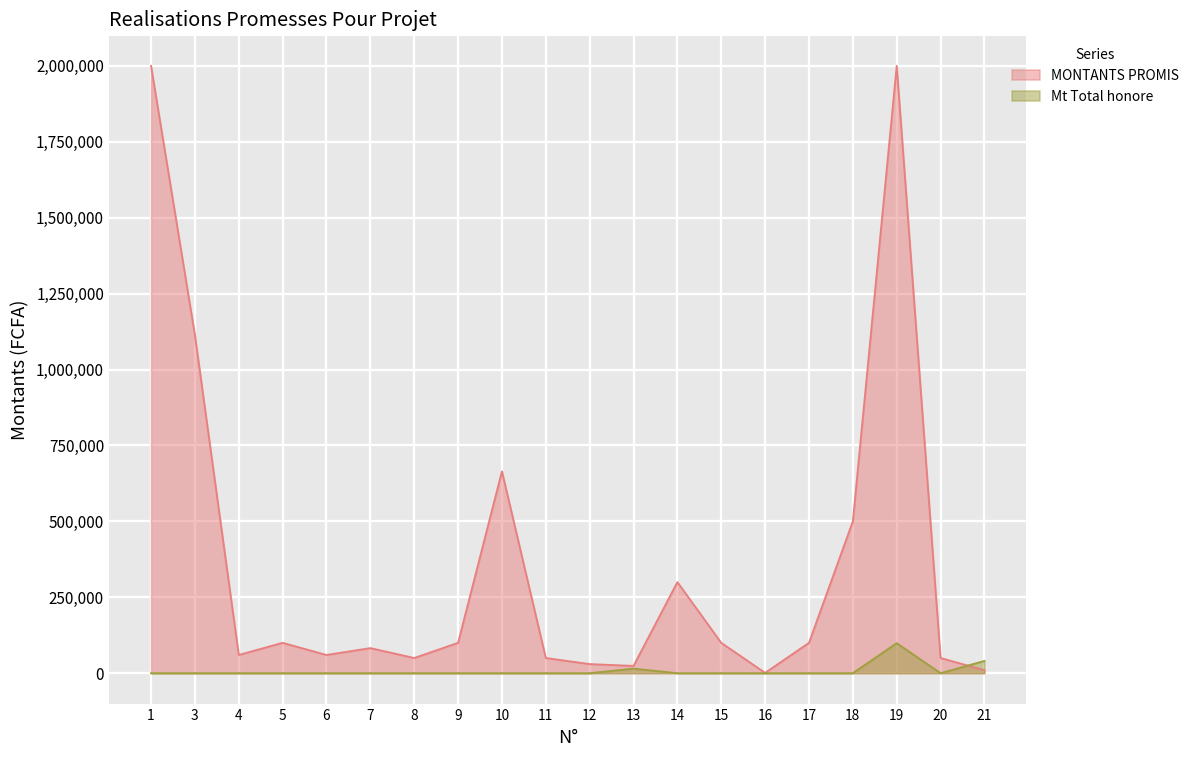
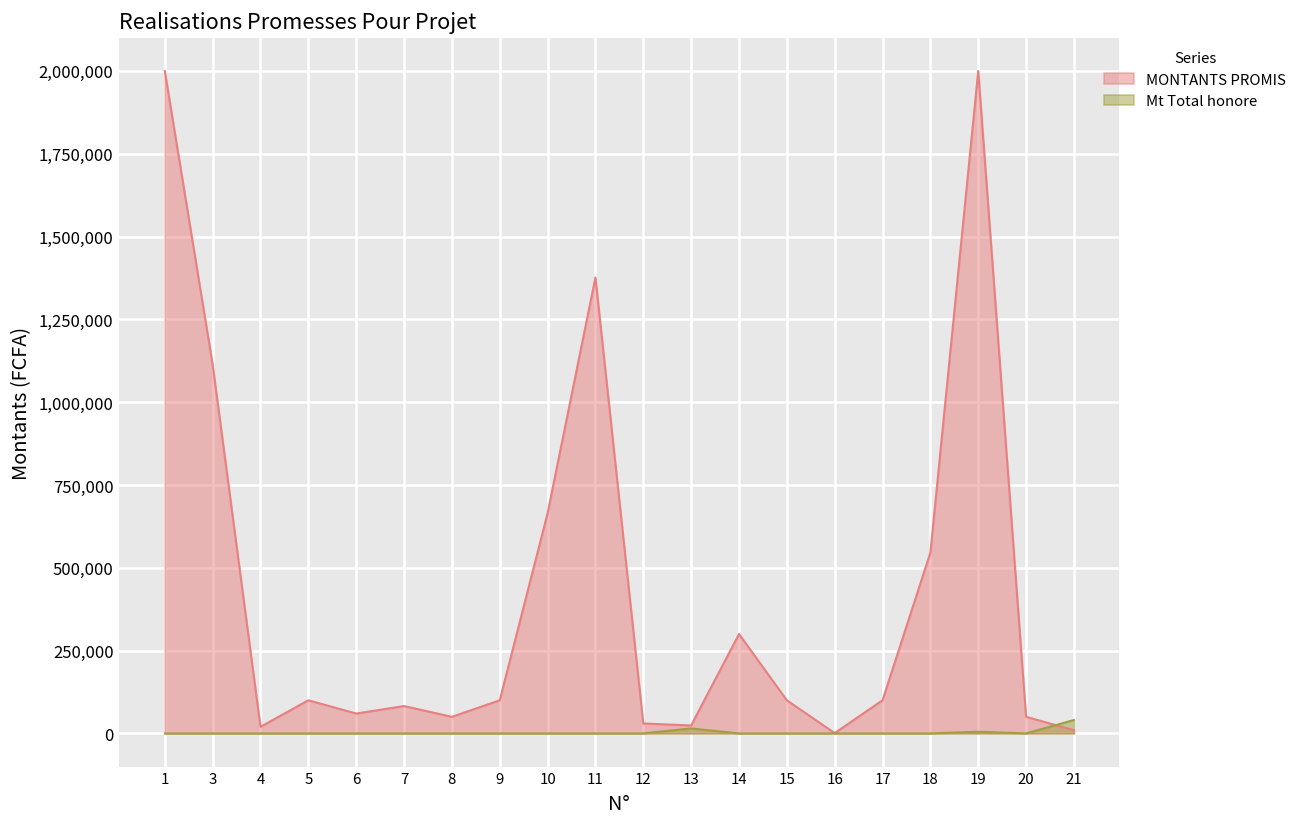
  {
    "MONTANTS PROMIS": {
      "1": "2,000,000",
      "3": "1,110,000",
-     "4": "60,000",
+     "4": "20,000",
      "5": "100,000",
      "6": "60,000",
      "7": "80,000",
      "8": "50,000",
      "9": "100,000",
      "10": "660,000",
-     "11": "50,000",
+     "11": "1,380,000",
      "12": "30,000",
      "14": "300,000",
      "15": "100,000",
      "17": "100,000",
-     "18": "500,000",
+     "18": "550,000",
      "19": "2,000,000",
      "20": "50,000",
      "21": "10,000"
    },
    "Mt Total honore": {
      "1": "0",
      "3": "0",
      "4": "0",
      "5": "0",
      "6": "0",
      "7": "0",
      "8": "0",
      "9": "0",
      "10": "0",
      "11": "0",
      "12": "0",
      "14": "0",
      "15": "0",
      "17": "0",
      "18": "0",
-     "19": "100,000",
+     "19": "10,000",
      "20": "0",
      "21": "40,000"
    }
  }
